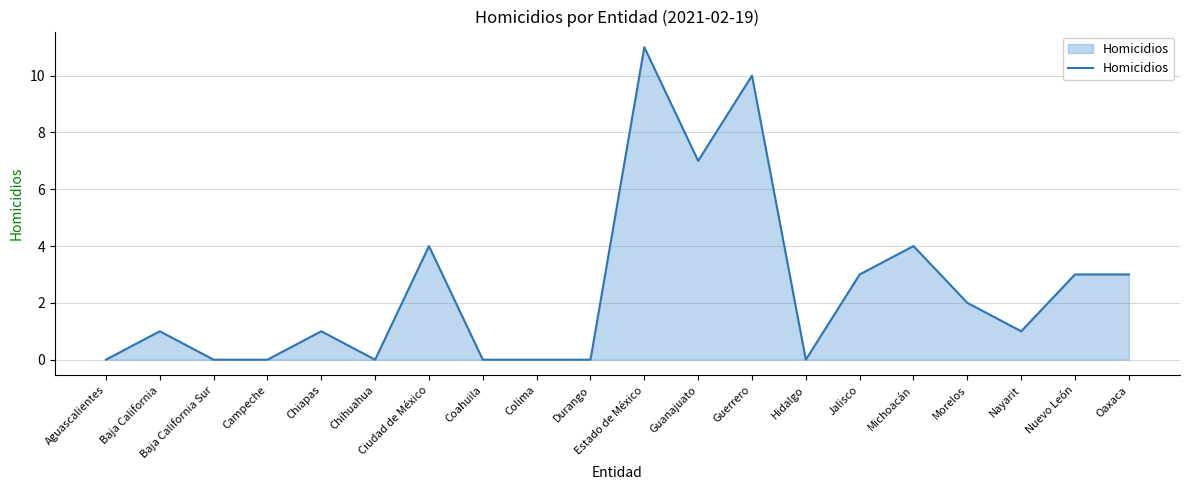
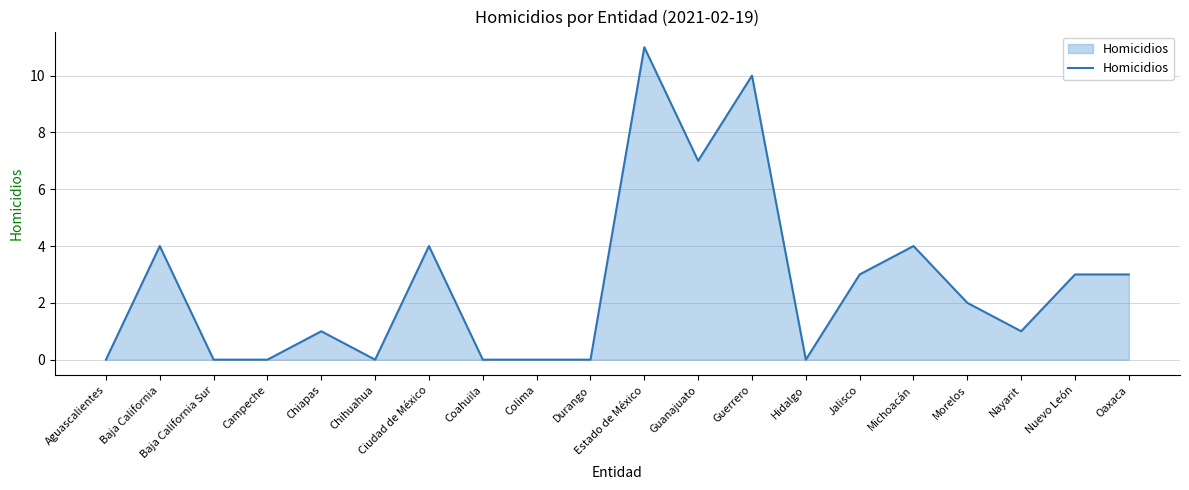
  {
    "Aguascalientes": 0,
-   "Baja California": 1,
+   "Baja California": 4,
    "Baja California Sur": 0,
    "Campeche": 0,
    "Chiapas": 1,
    "Chihuahua": 0,
    "Ciudad de México": 4,
    "Coahuila": 0,
    "Colima": 0,
    "Durango": 0,
    "Estado de México": 11,
    "Guanajuato": 7,
    "Guerrero": 10,
    "Hidalgo": 0,
    "Jalisco": 3,
    "Michoacán": 4,
    "Morelos": 2,
    "Nayarit": 1,
    "Nuevo León": 3,
    "Oaxaca": 3
  }
